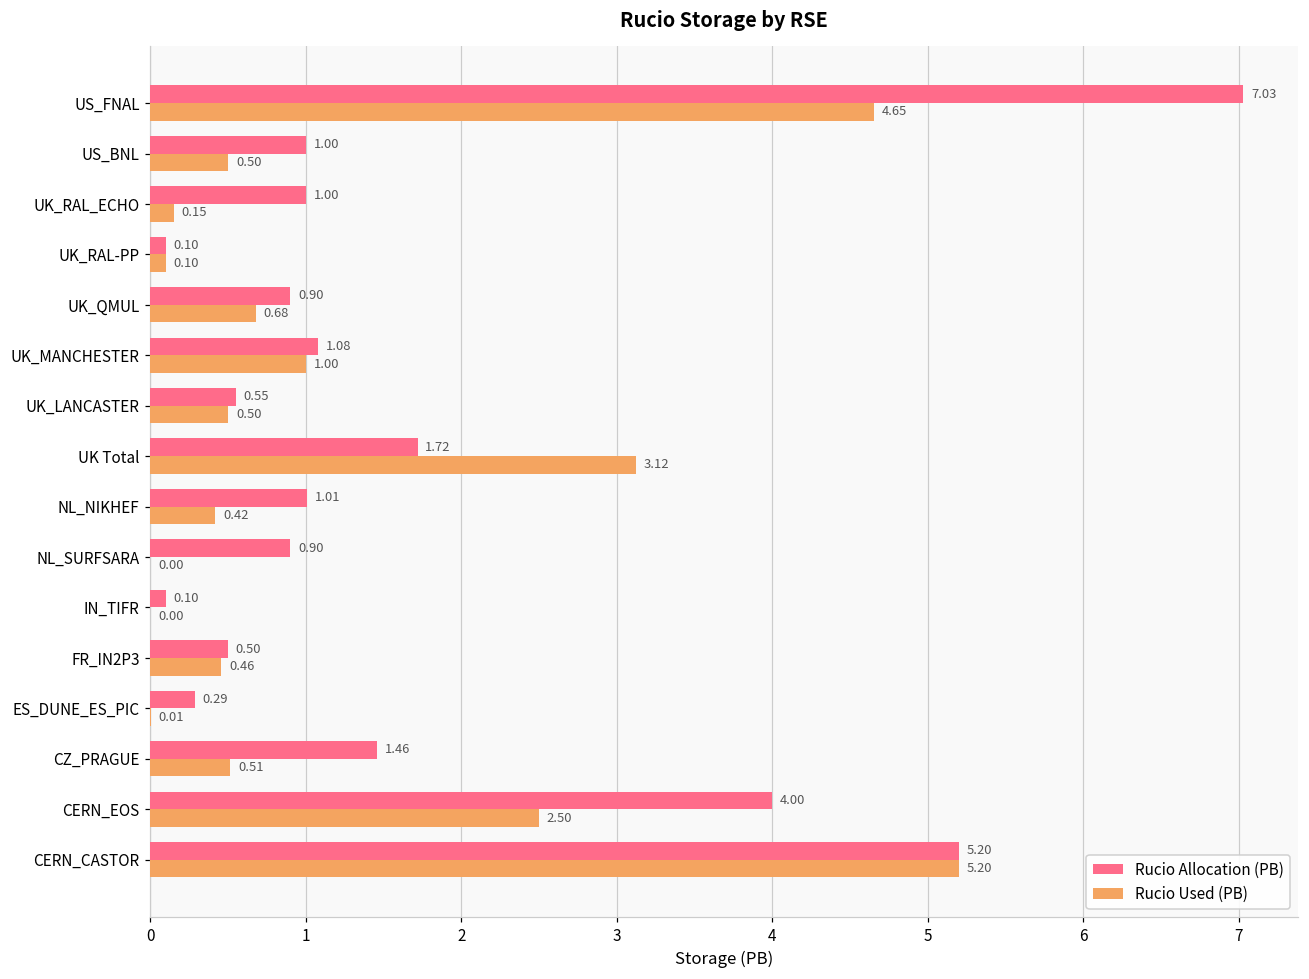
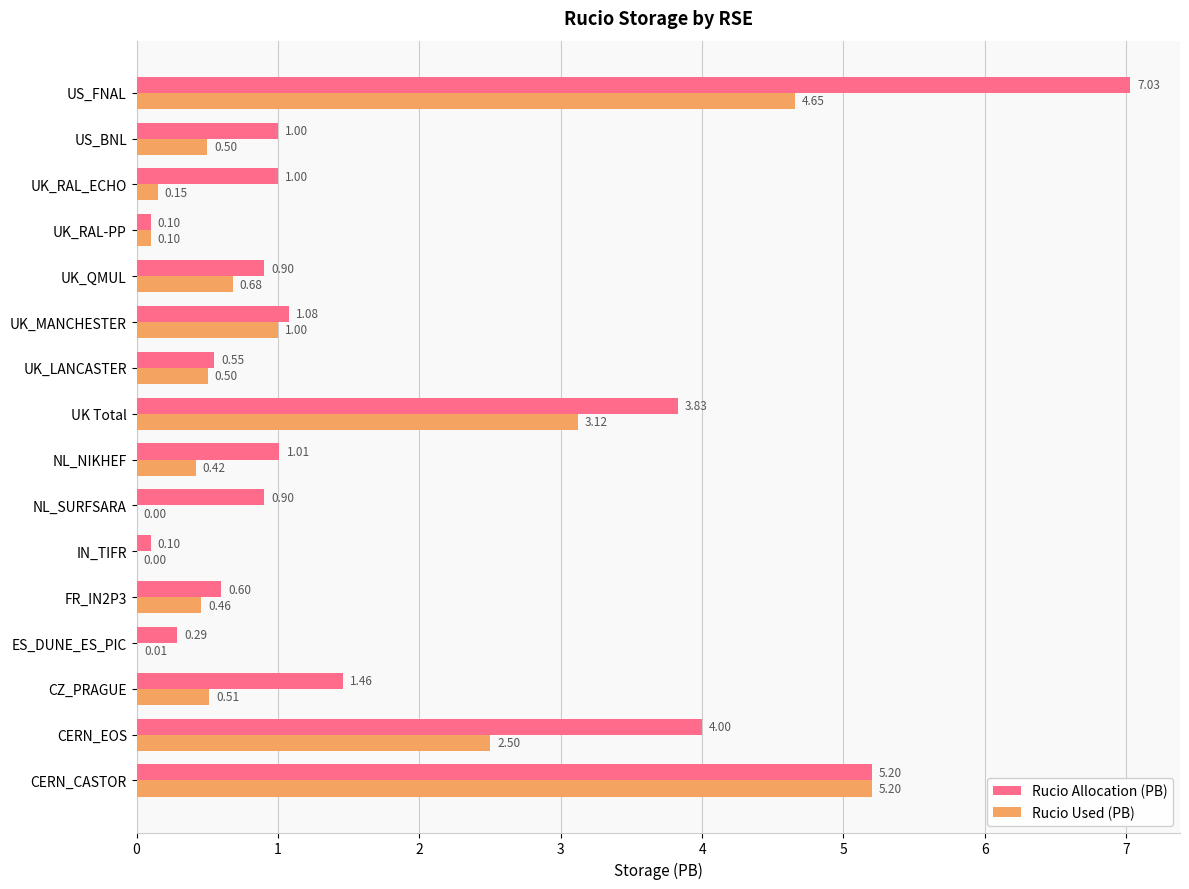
  {
    "Rucio Allocation (PB)": {
      "US_FNAL": 7.03,
      "US_BNL": 1.00,
      "UK_RAL_ECHO": 1.00,
      "UK_RAL-PP": 0.10,
      "UK_QMUL": 0.90,
      "UK_MANCHESTER": 1.08,
      "UK_LANCASTER": 0.55,
-     "UK Total": 1.72,
+     "UK Total": 3.83,
      "NL_NIKHEF": 1.01,
      "NL_SURFSARA": 0.90,
      "IN_TIFR": 0.10,
-     "FR_IN2P3": 0.50,
+     "FR_IN2P3": 0.60,
      "ES_DUNE_ES_PIC": 0.29,
      "CZ_PRAGUE": 1.46,
      "CERN_EOS": 4.00,
      "CERN_CASTOR": 5.20
    },
    "Rucio Used (PB)": {
      "US_FNAL": 4.65,
      "US_BNL": 0.50,
      "UK_RAL_ECHO": 0.15,
      "UK_RAL-PP": 0.10,
      "UK_QMUL": 0.68,
      "UK_MANCHESTER": 1.00,
      "UK_LANCASTER": 0.50,
      "UK Total": 3.12,
      "NL_NIKHEF": 0.42,
      "NL_SURFSARA": 0.00,
      "IN_TIFR": 0.00,
      "FR_IN2P3": 0.46,
      "ES_DUNE_ES_PIC": 0.01,
      "CZ_PRAGUE": 0.51,
      "CERN_EOS": 2.50,
      "CERN_CASTOR": 5.20
    }
  }
